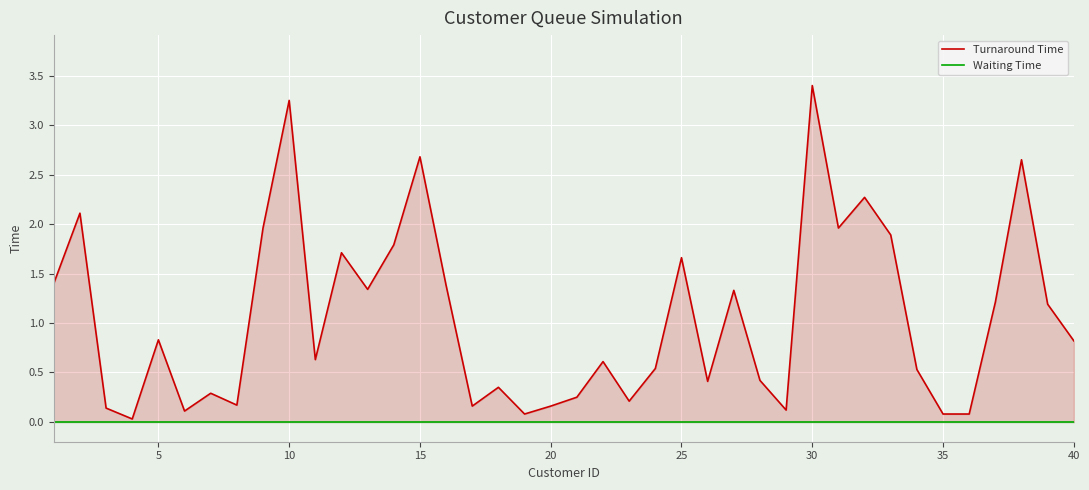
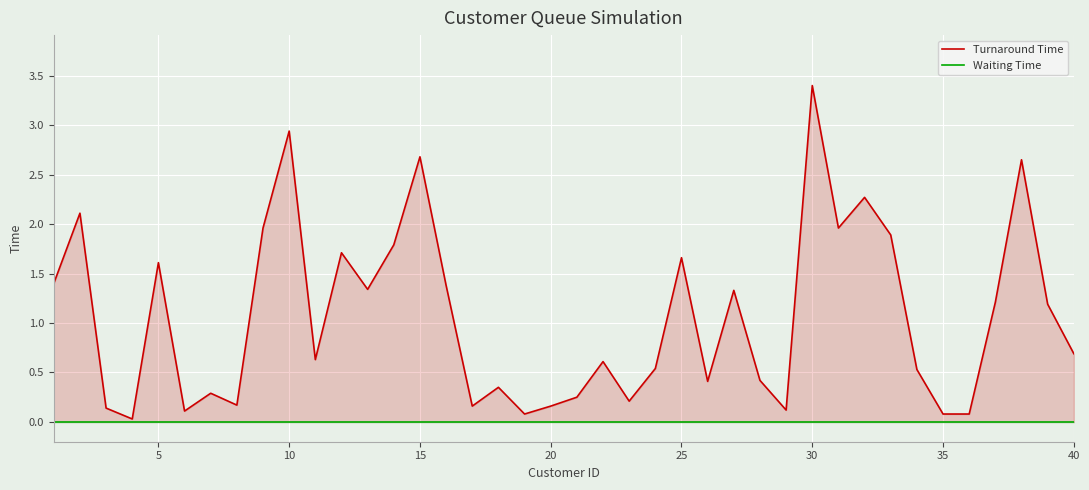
  {
    "Turnaround Time": {
-     "5": 0.8,
-     "10": 3.3,
+     "5": 1.6,
+     "10": 2.9,
      "15": 2.7,
      "20": 0.2,
      "25": 1.7,
      "30": 3.4,
      "35": 0.1,
-     "40": 0.8
+     "40": 0.7
    },
    "Waiting Time": {
      "5": 0.0,
      "10": 0.0,
      "15": 0.0,
      "20": 0.0,
      "25": 0.0,
      "30": 0.0,
      "35": 0.0,
      "40": 0.0
    }
  }
